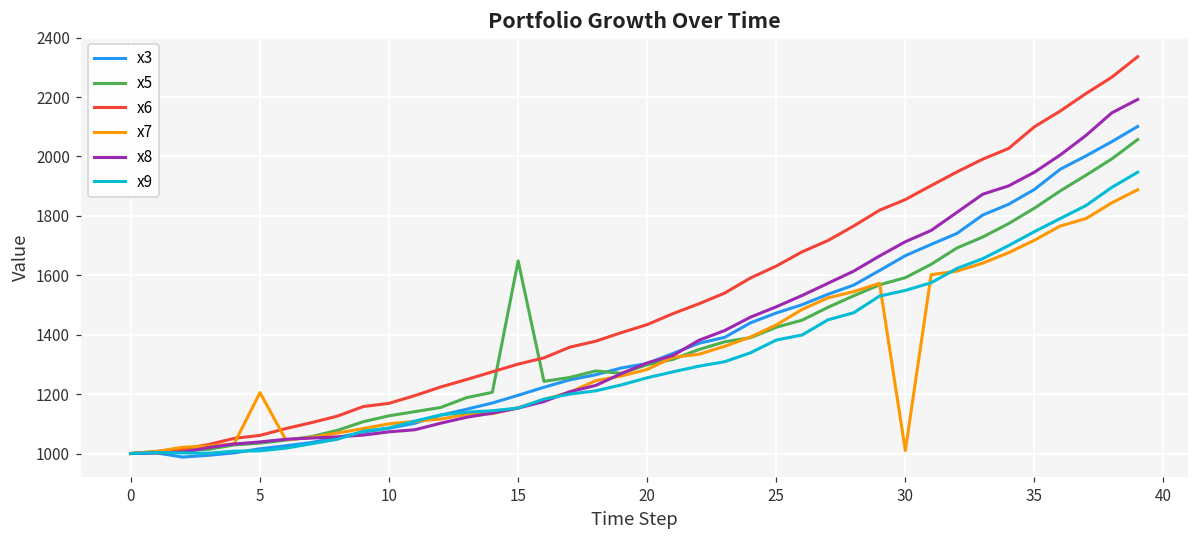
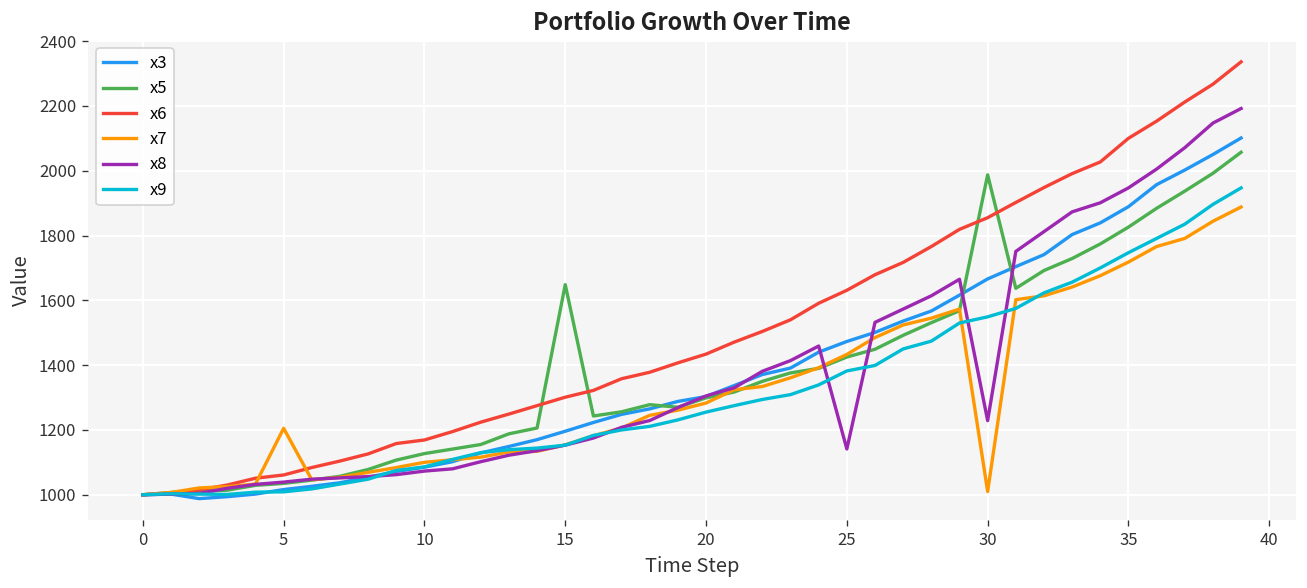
  {
    "x5": {
      "10": 1130,
      "15": 1650,
-     "30": 1590,
+     "30": 1990,
      "35": 1830
    },
    "x6": {
      "5": 1060,
      "10": 1170,
      "15": 1300,
      "20": 1430,
      "25": 1630,
      "30": 1860,
      "35": 2100
    },
    "x7": {
      "5": 1210,
      "10": 1100,
      "20": 1280,
      "30": 1010,
      "35": 1720
    },
    "x8": {
      "10": 1070,
-     "25": 1490,
-     "30": 1710,
+     "25": 1140,
+     "30": 1230,
      "35": 1950
    }
  }
